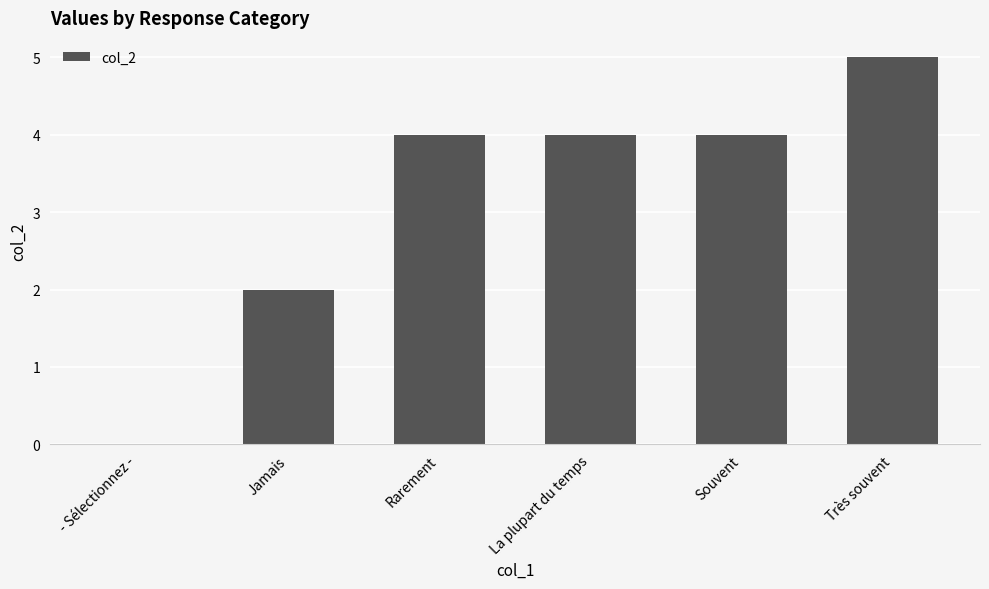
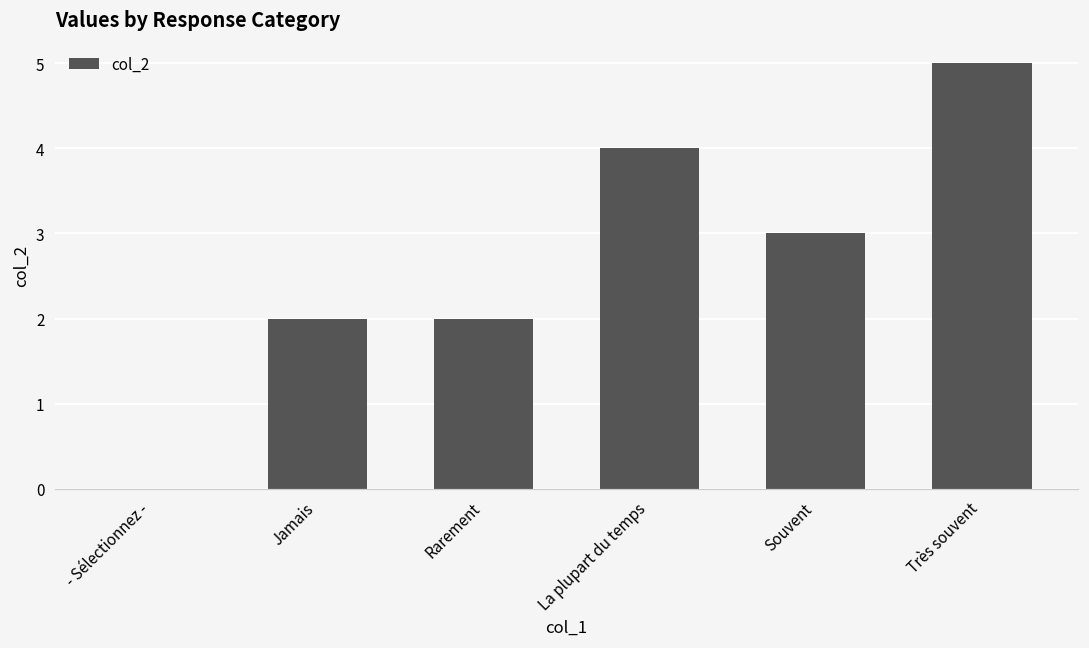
  {
    "- Sélectionnez -": 0,
    "Jamais": 2,
-   "Rarement": 4,
+   "Rarement": 2,
    "La plupart du temps": 4,
-   "Souvent": 4,
+   "Souvent": 3,
    "Très souvent": 5
  }
